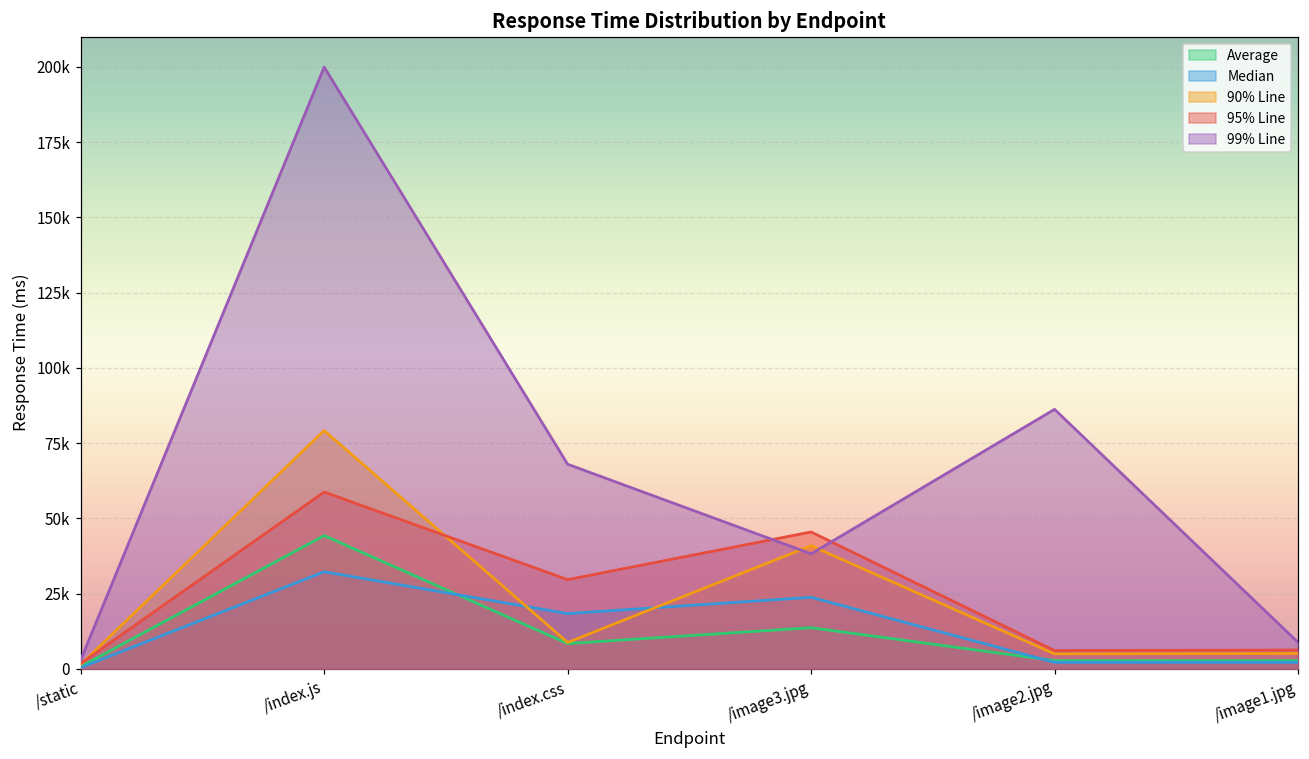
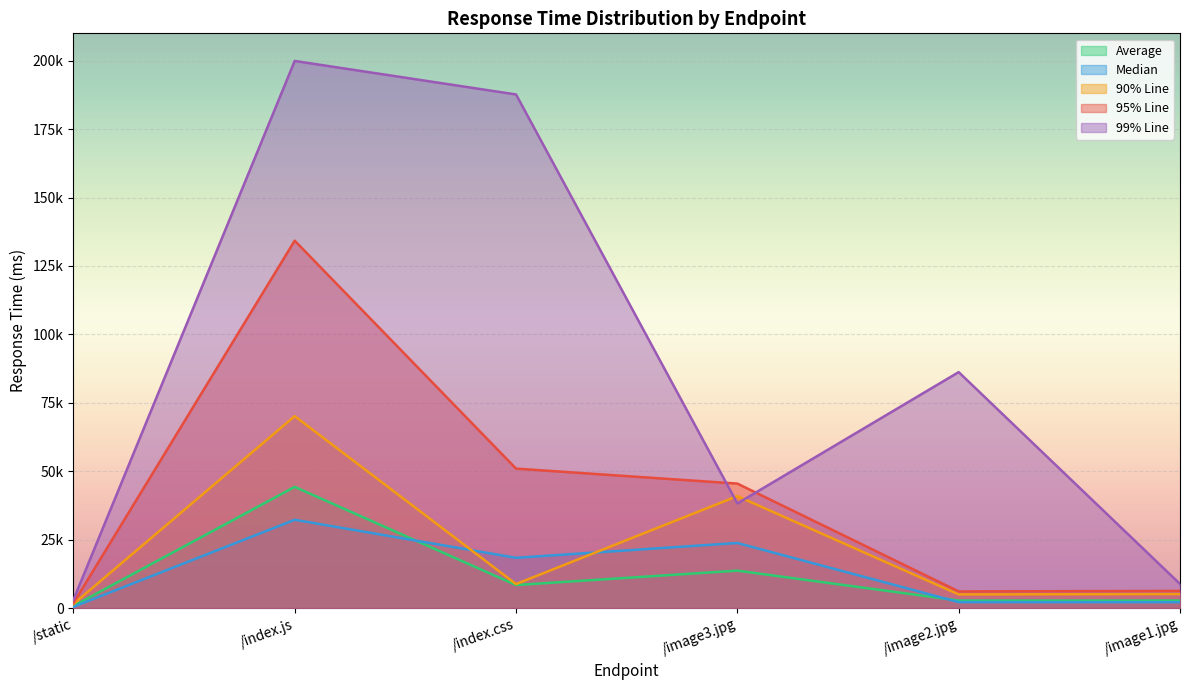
  {
    "Average": {
      "/index.js": 44000,
      "/image3.jpg": 14000
    },
    "Median": {
      "/index.js": 32000,
      "/index.css": 18000,
      "/image3.jpg": 24000
    },
    "90% Line": {
-     "/index.js": 79000,
+     "/index.js": 70000,
      "/image3.jpg": 41000,
      "/image2.jpg": 5000,
      "/image1.jpg": 5000
    },
    "95% Line": {
-     "/index.js": 59000,
-     "/index.css": 30000,
+     "/index.js": 134000,
+     "/index.css": 51000,
      "/image3.jpg": 45000,
      "/image2.jpg": 6000,
      "/image1.jpg": 6000
    },
    "99% Line": {
      "/static": 3000,
      "/index.js": 200000,
-     "/index.css": 68000,
+     "/index.css": 188000,
      "/image3.jpg": 38000,
      "/image2.jpg": 86000,
      "/image1.jpg": 9000
    }
  }
